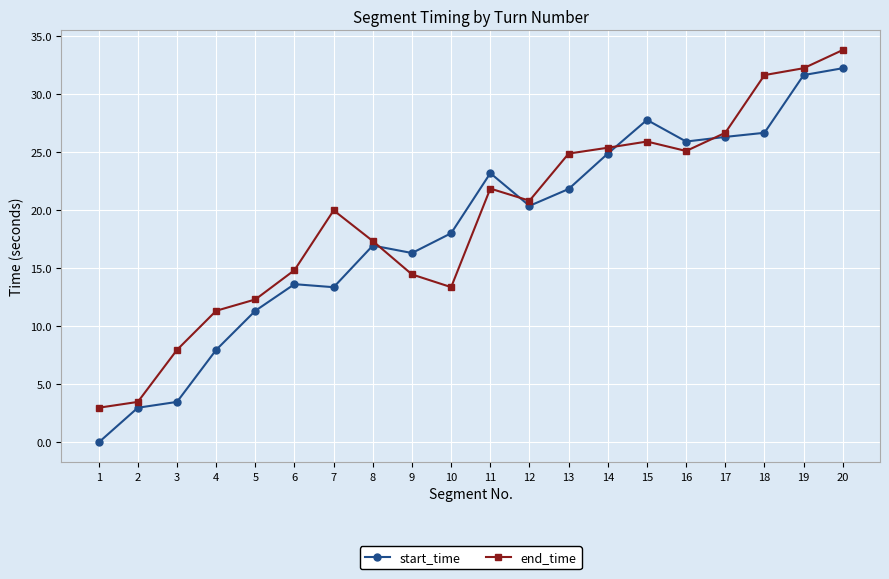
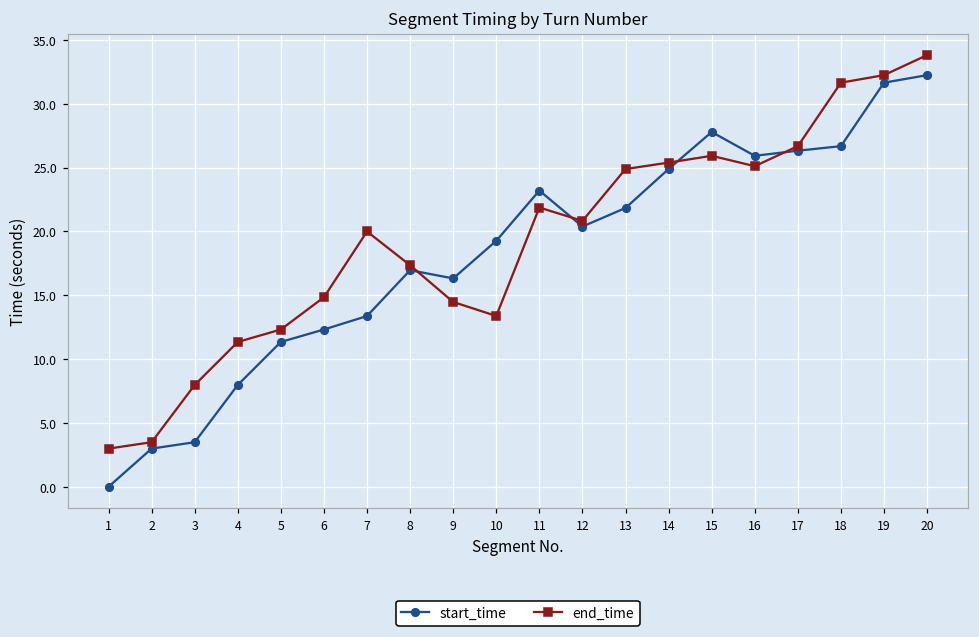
  {
    "start_time": {
      "1": 0.0,
      "2": 3.0,
      "3": 3.5,
      "4": 8.0,
      "5": 11.3,
-     "6": 13.6,
+     "6": 12.3,
      "7": 13.4,
      "8": 17.0,
      "9": 16.3,
-     "10": 18.0,
+     "10": 19.3,
      "11": 23.2,
      "12": 20.4,
      "13": 21.8,
      "14": 24.9,
      "15": 27.8,
      "16": 25.9,
      "17": 26.3,
      "18": 26.7,
      "19": 31.6,
      "20": 32.2
    },
    "end_time": {
      "1": 3.0,
      "2": 3.5,
      "3": 8.0,
      "4": 11.3,
      "5": 12.3,
      "6": 14.8,
      "7": 20.0,
      "8": 17.3,
      "9": 14.5,
      "10": 13.4,
      "11": 21.9,
      "12": 20.8,
      "13": 24.9,
      "14": 25.4,
      "15": 25.9,
      "16": 25.1,
      "17": 26.7,
      "18": 31.6,
      "19": 32.2,
      "20": 33.8
    }
  }
